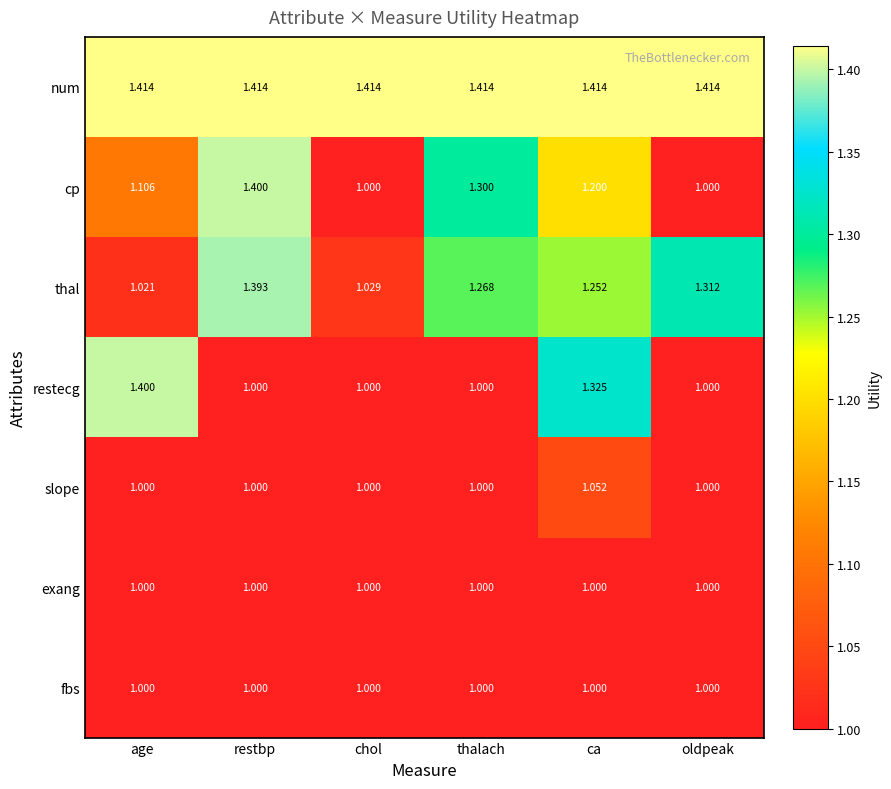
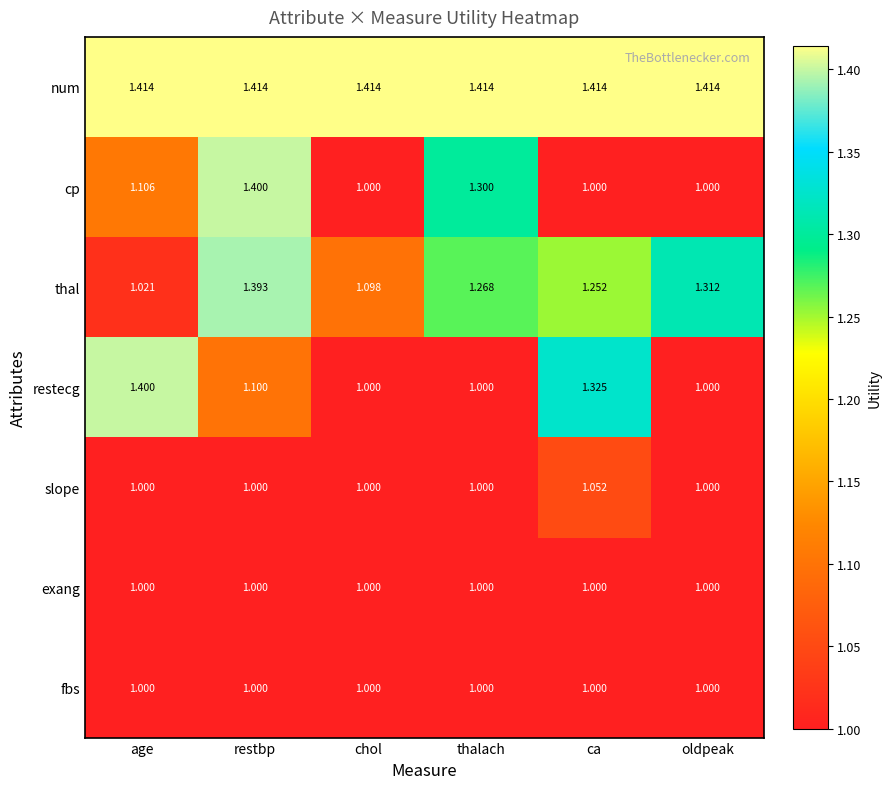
  {
    "num": {
      "age": 1.414,
      "restbp": 1.414,
      "chol": 1.414,
      "thalach": 1.414,
      "ca": 1.414
    },
    "cp": {
      "age": 1.106,
      "restbp": 1.400,
      "chol": 1.000,
      "thalach": 1.300,
-     "ca": 1.200,
+     "ca": 1.000,
      "oldpeak": 1.000
    },
    "thal": {
      "age": 1.021,
      "restbp": 1.393,
-     "chol": 1.029,
+     "chol": 1.098,
      "thalach": 1.268,
      "ca": 1.252,
      "oldpeak": 1.312
    },
    "restecg": {
      "age": 1.400,
-     "restbp": 1.000,
+     "restbp": 1.100,
      "chol": 1.000,
      "thalach": 1.000,
      "ca": 1.325,
      "oldpeak": 1.000
    },
    "slope": {
      "age": 1.000,
      "restbp": 1.000,
      "chol": 1.000,
      "thalach": 1.000,
      "ca": 1.052,
      "oldpeak": 1.000
    },
    "exang": {
      "age": 1.000,
      "restbp": 1.000,
      "chol": 1.000,
      "thalach": 1.000,
      "ca": 1.000,
      "oldpeak": 1.000
    },
    "fbs": {
      "age": 1.000,
      "restbp": 1.000,
      "chol": 1.000,
      "thalach": 1.000,
      "ca": 1.000,
      "oldpeak": 1.000
    }
  }
